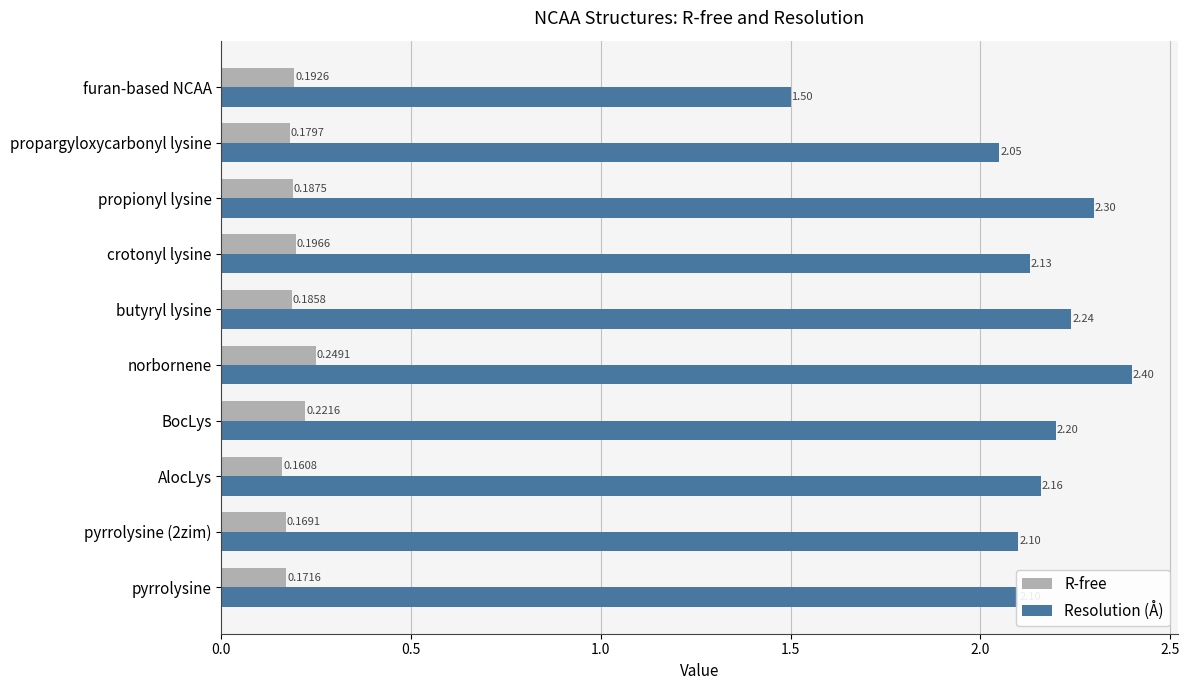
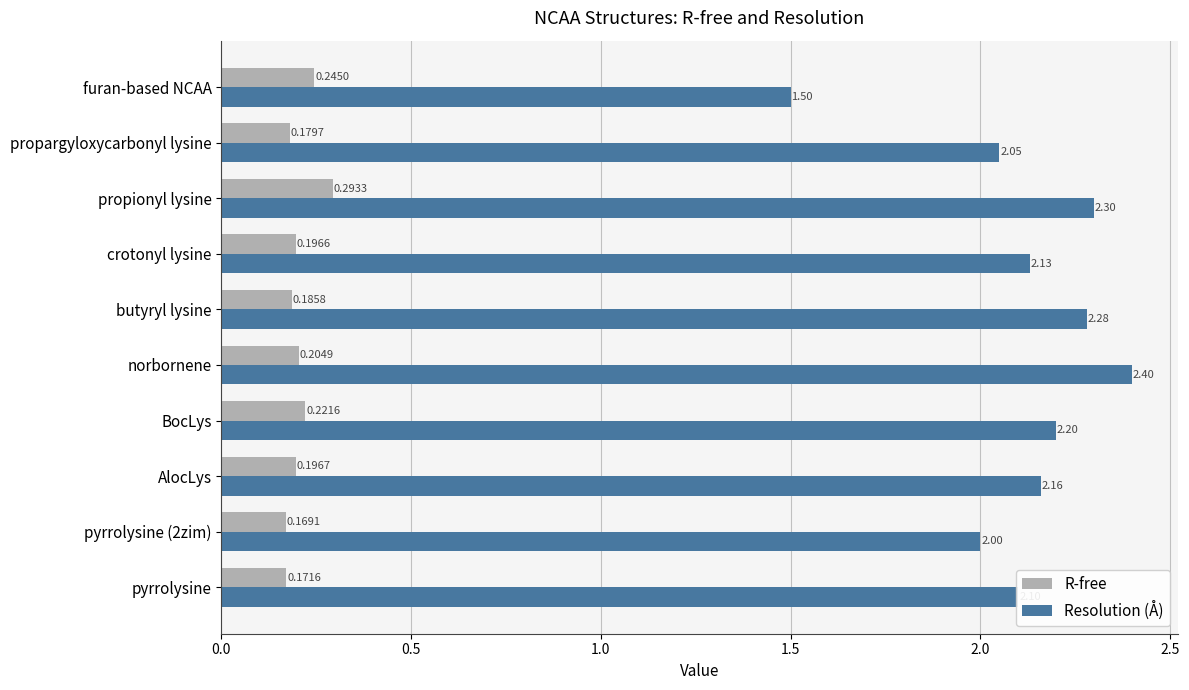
  {
    "R-free": {
-     "furan-based NCAA": 0.1926,
+     "furan-based NCAA": 0.2450,
      "propargyloxycarbonyl lysine": 0.1797,
-     "propionyl lysine": 0.1875,
+     "propionyl lysine": 0.2933,
      "crotonyl lysine": 0.1966,
      "butyryl lysine": 0.1858,
-     "norbornene": 0.2491,
+     "norbornene": 0.2049,
      "BocLys": 0.2216,
-     "AlocLys": 0.1608,
+     "AlocLys": 0.1967,
      "pyrrolysine (2zim)": 0.1691,
      "pyrrolysine": 0.1716
    },
    "Resolution (Å)": {
      "furan-based NCAA": 1.50,
      "propargyloxycarbonyl lysine": 2.05,
      "propionyl lysine": 2.30,
      "crotonyl lysine": 2.13,
-     "butyryl lysine": 2.24,
+     "butyryl lysine": 2.28,
      "norbornene": 2.40,
      "BocLys": 2.20,
      "AlocLys": 2.16,
-     "pyrrolysine (2zim)": 2.10
+     "pyrrolysine (2zim)": 2.00
    }
  }
